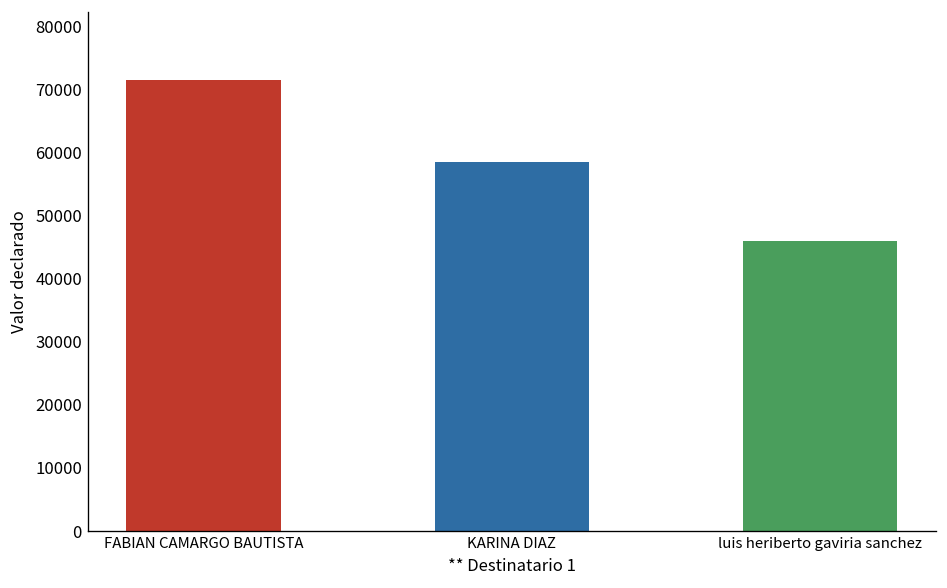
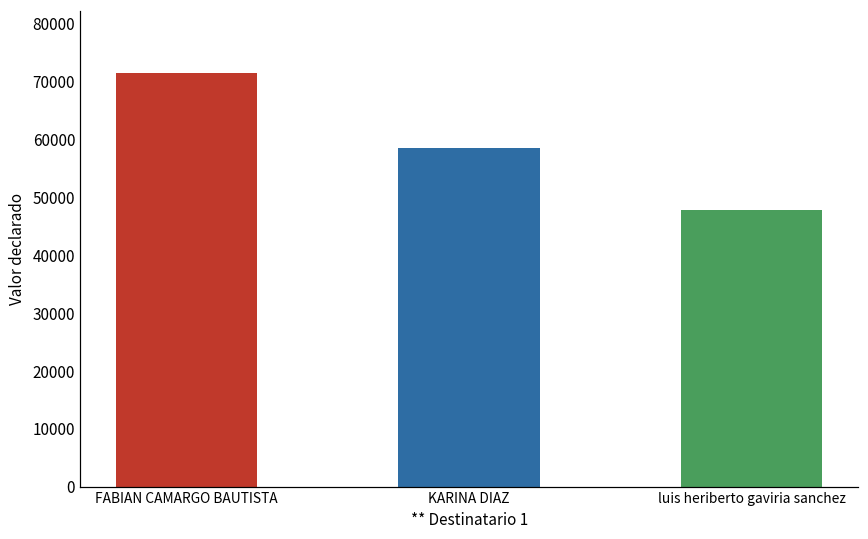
  {
    "FABIAN CAMARGO BAUTISTA": 72000,
    "KARINA DIAZ": 58000,
-   "luis heriberto gaviria sanchez": 46000
+   "luis heriberto gaviria sanchez": 48000
  }
